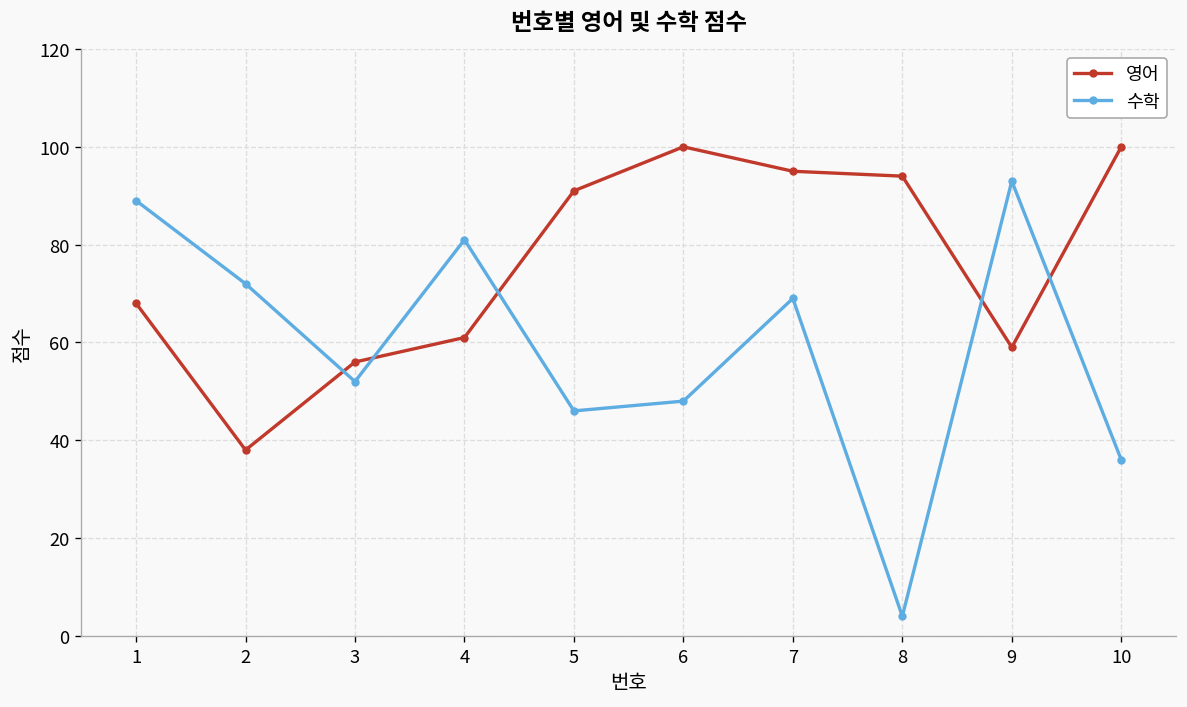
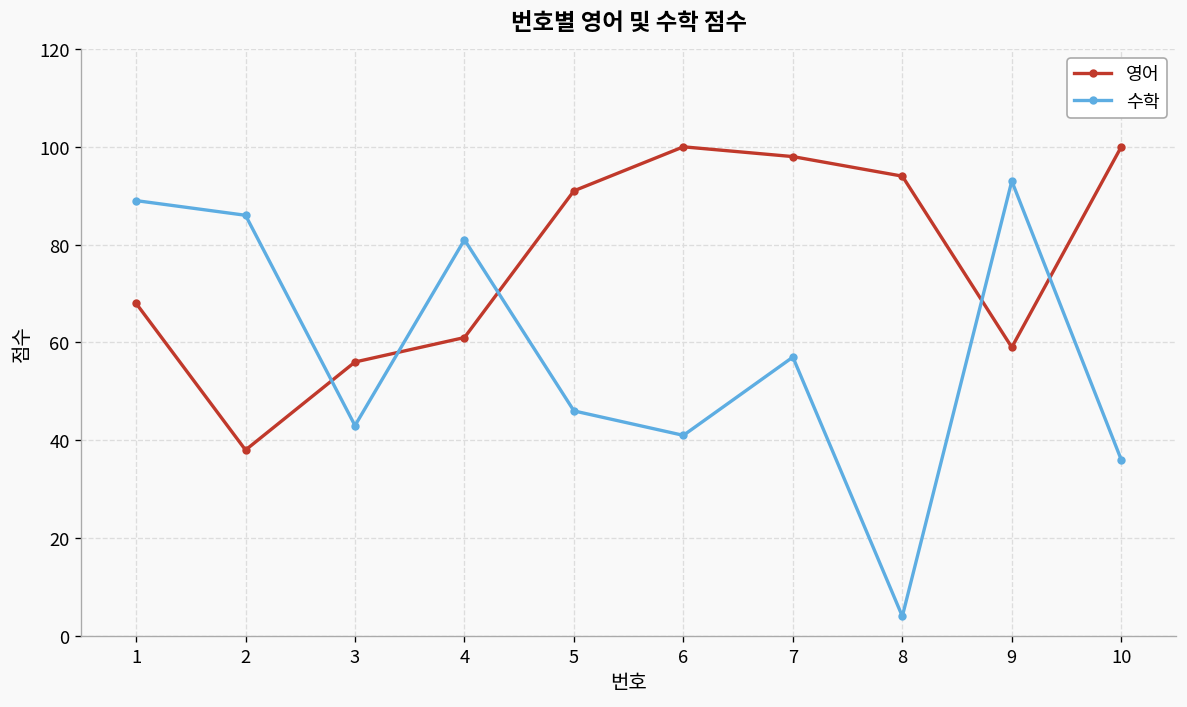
  {
    "영어": {
      "1": 68,
      "2": 38,
      "3": 56,
      "4": 61,
      "5": 91,
      "6": 100,
-     "7": 95,
+     "7": 98,
      "8": 94,
      "9": 59,
      "10": 100
    },
    "수학": {
      "1": 89,
-     "2": 72,
-     "3": 52,
+     "2": 86,
+     "3": 43,
      "4": 81,
      "5": 46,
-     "6": 48,
-     "7": 69,
+     "6": 41,
+     "7": 57,
      "8": 4,
      "9": 93,
      "10": 36
    }
  }
